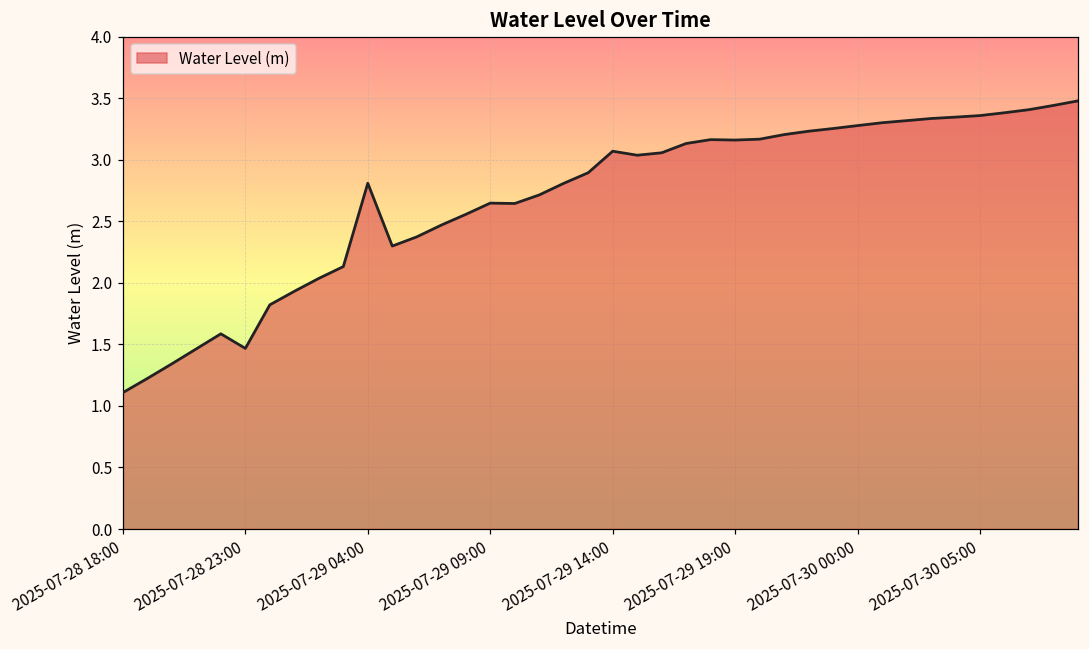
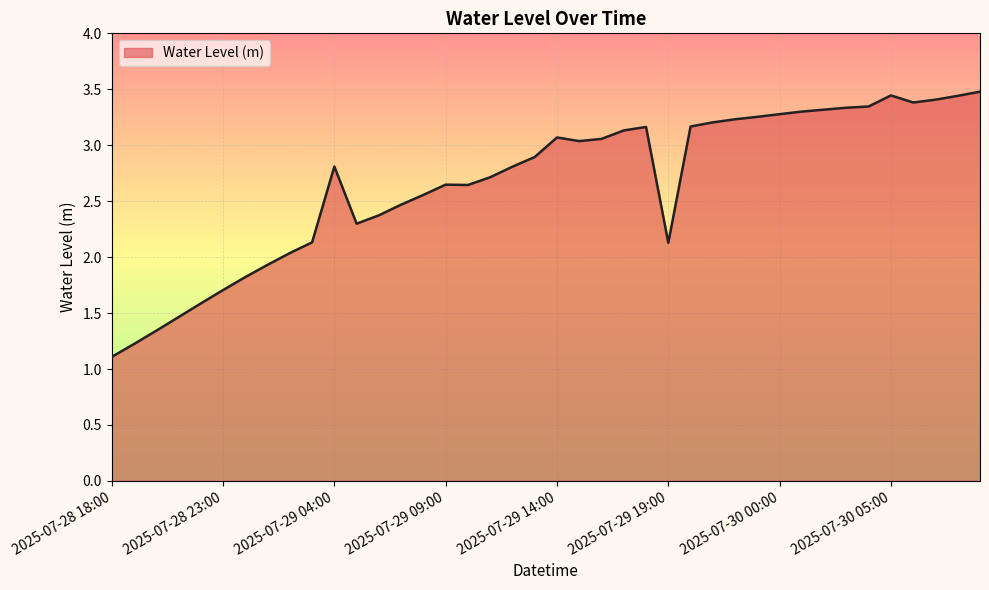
  {
    "2025-07-28 18:00": 1.11,
-   "2025-07-28 23:00": 1.47,
+   "2025-07-28 23:00": 1.71,
    "2025-07-29 04:00": 2.81,
    "2025-07-29 09:00": 2.65,
    "2025-07-29 14:00": 3.07,
-   "2025-07-29 19:00": 3.16,
+   "2025-07-29 19:00": 2.13,
    "2025-07-30 00:00": 3.28,
-   "2025-07-30 05:00": 3.36
+   "2025-07-30 05:00": 3.45
  }
